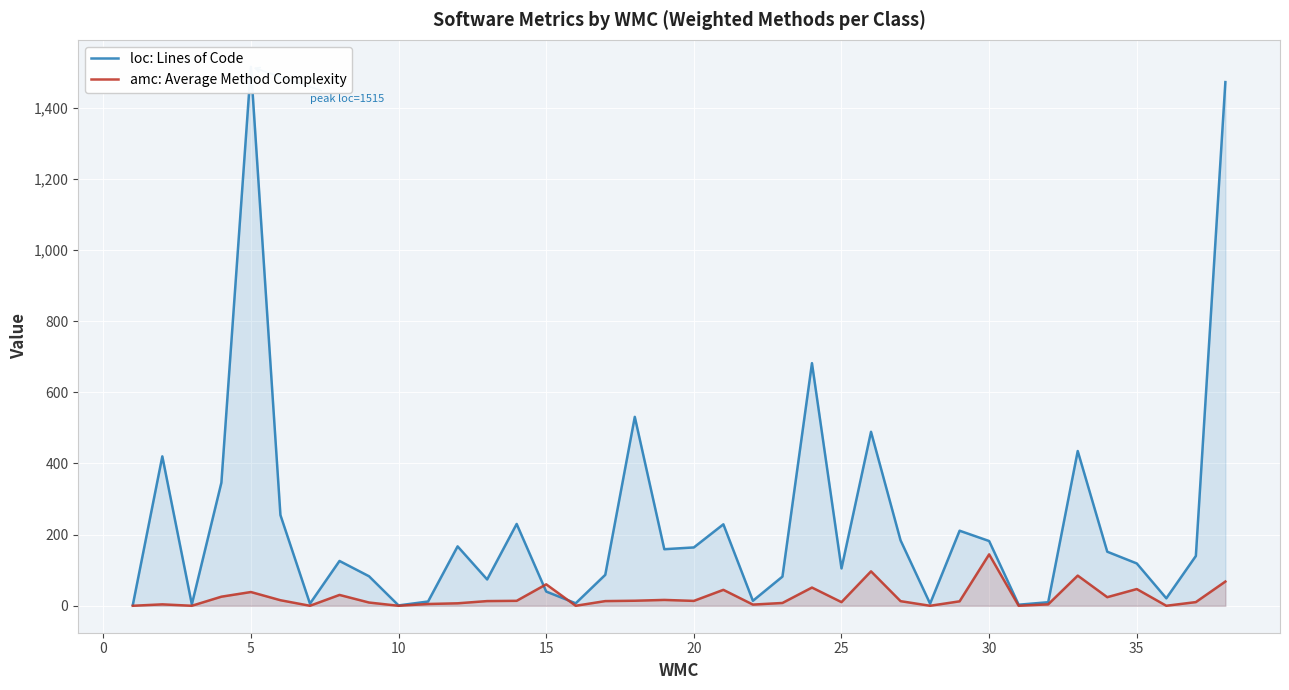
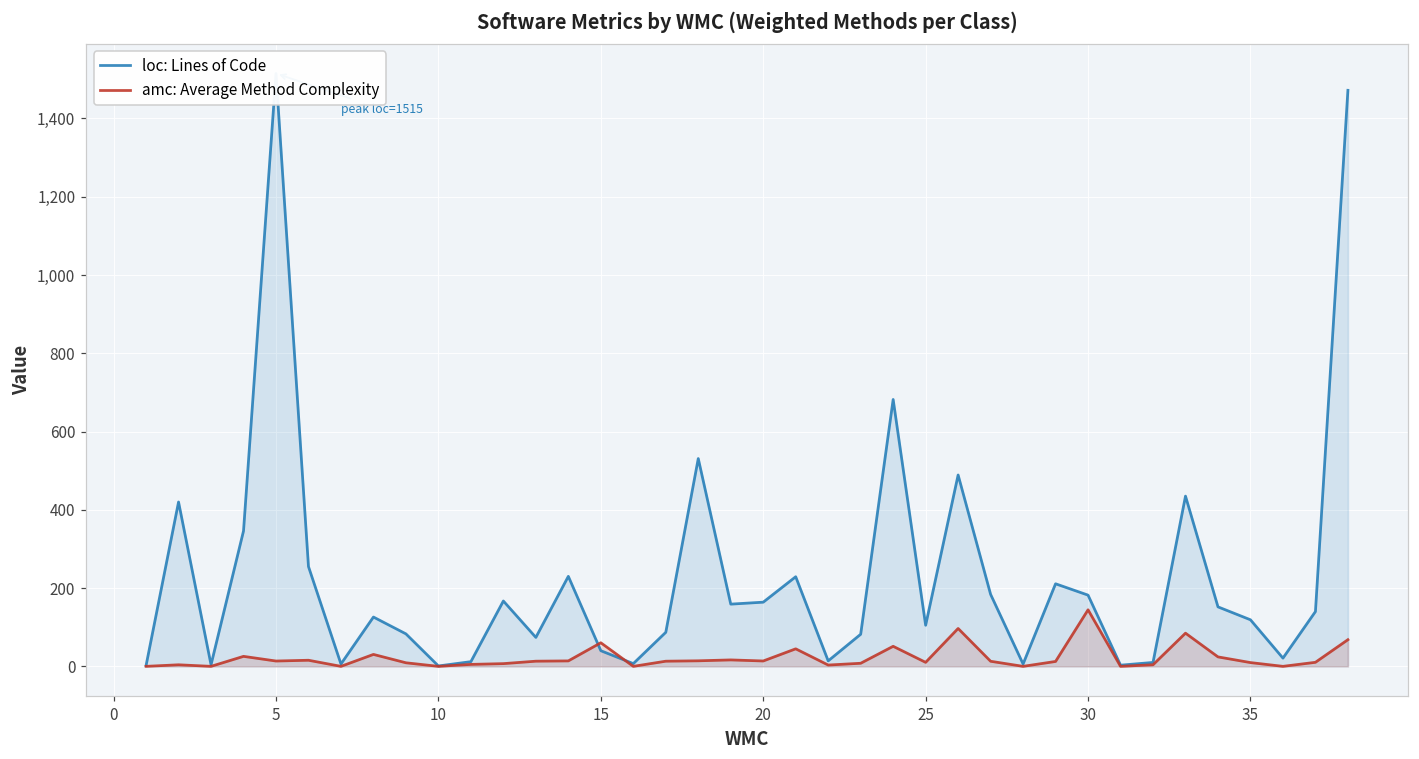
  {
    "loc: Lines of Code": {
      "15": 40,
      "20": 160,
      "25": 110,
      "30": 180,
      "35": 120
    },
    "amc: Average Method Complexity": {
-     "5": 40,
+     "5": 10,
      "15": 60,
      "20": 10,
      "25": 10,
      "30": 140,
-     "35": 50
+     "35": 10
    }
  }
